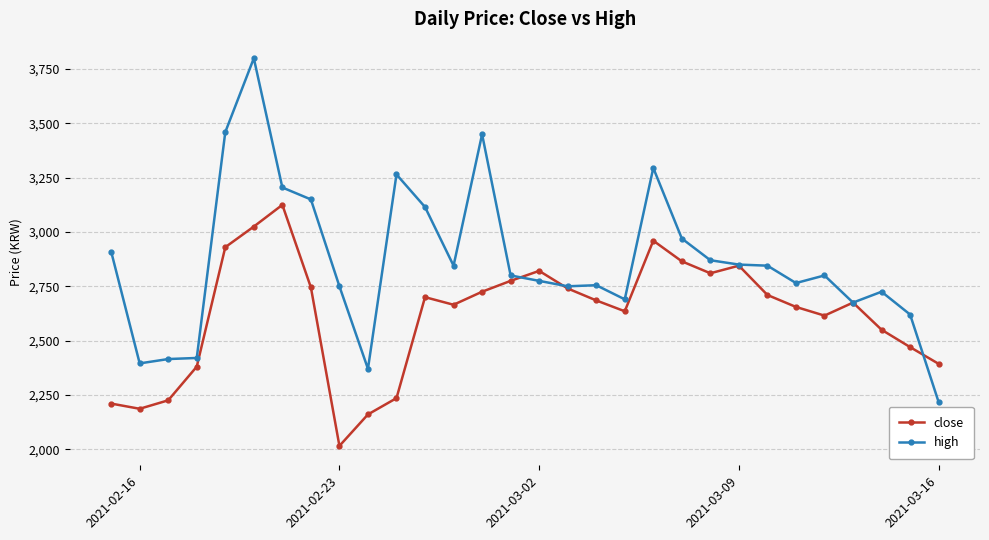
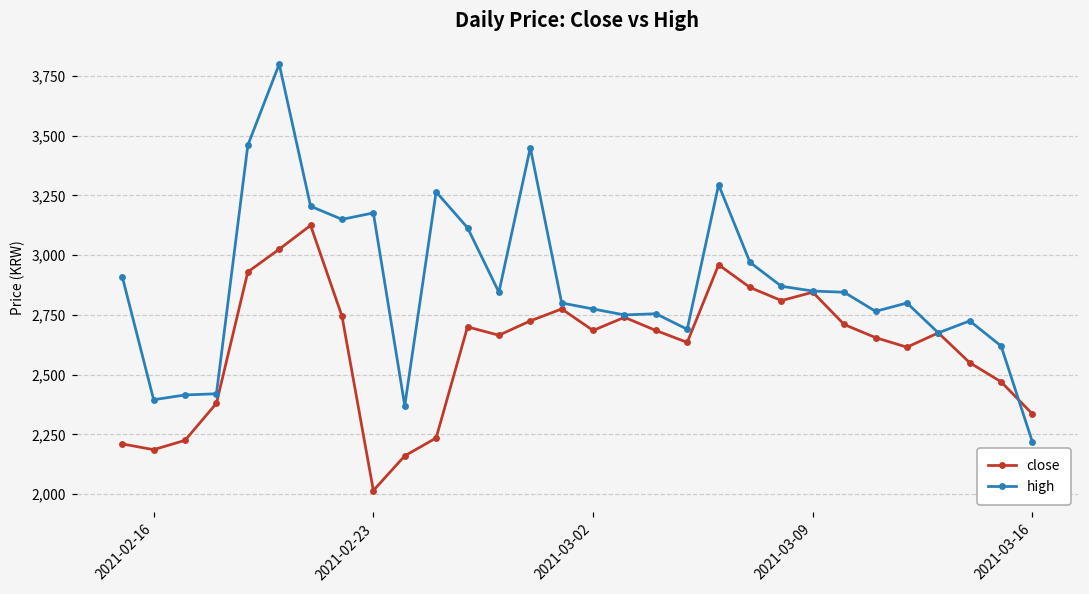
  {
    "close": {
      "2021-02-16": "2,190",
      "2021-02-23": "2,020",
-     "2021-03-02": "2,820",
-     "2021-03-16": "2,390"
+     "2021-03-02": "2,690",
+     "2021-03-16": "2,340"
    },
    "high": {
      "2021-02-16": "2,400",
-     "2021-02-23": "2,750",
+     "2021-02-23": "3,180",
      "2021-03-02": "2,780",
      "2021-03-16": "2,220"
    }
  }
